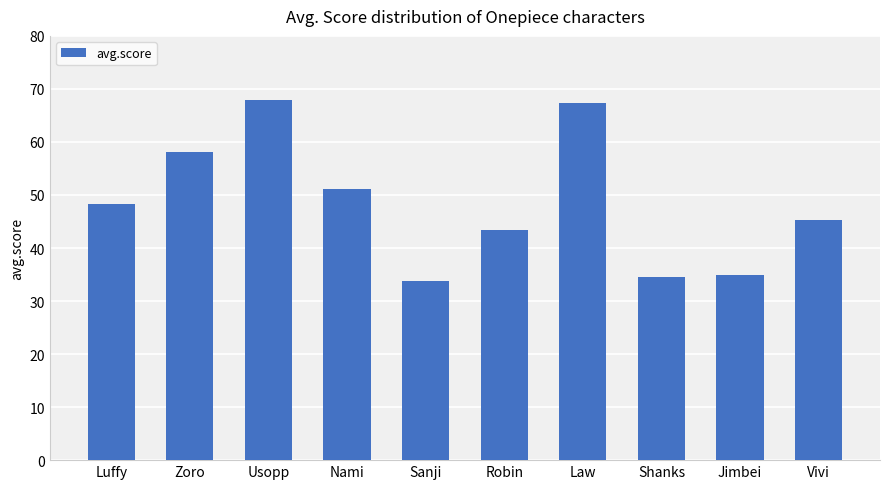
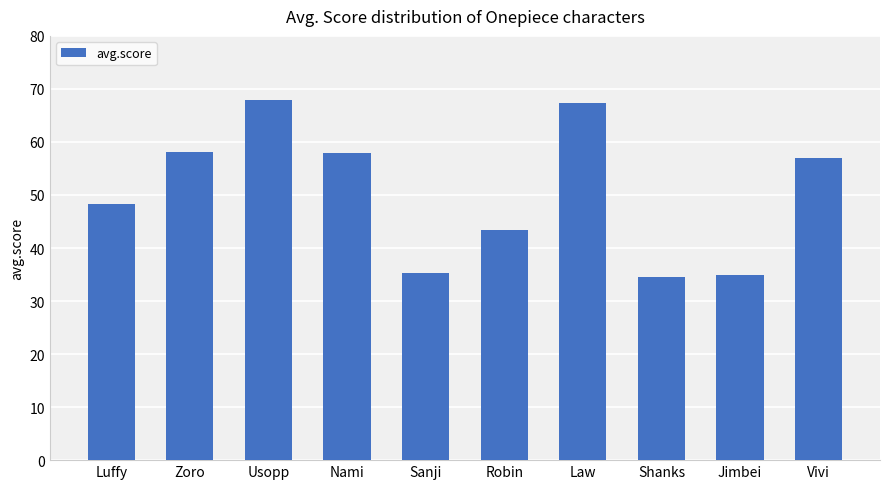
  {
    "Luffy": 48,
    "Zoro": 58,
    "Usopp": 68,
-   "Nami": 51,
-   "Sanji": 34,
+   "Nami": 58,
+   "Sanji": 35,
    "Robin": 43,
    "Law": 67,
    "Shanks": 34,
    "Jimbei": 35,
-   "Vivi": 45
+   "Vivi": 57
  }
